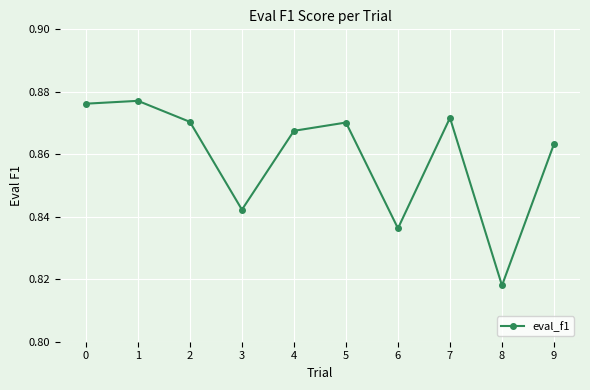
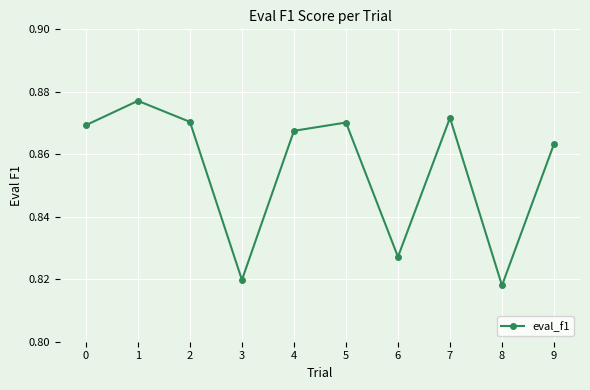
  {
-   "0": 0.876,
+   "0": 0.869,
    "1": 0.877,
    "2": 0.870,
-   "3": 0.842,
+   "3": 0.820,
    "4": 0.868,
    "5": 0.870,
-   "6": 0.836,
+   "6": 0.827,
    "7": 0.872,
    "8": 0.818,
    "9": 0.863
  }
